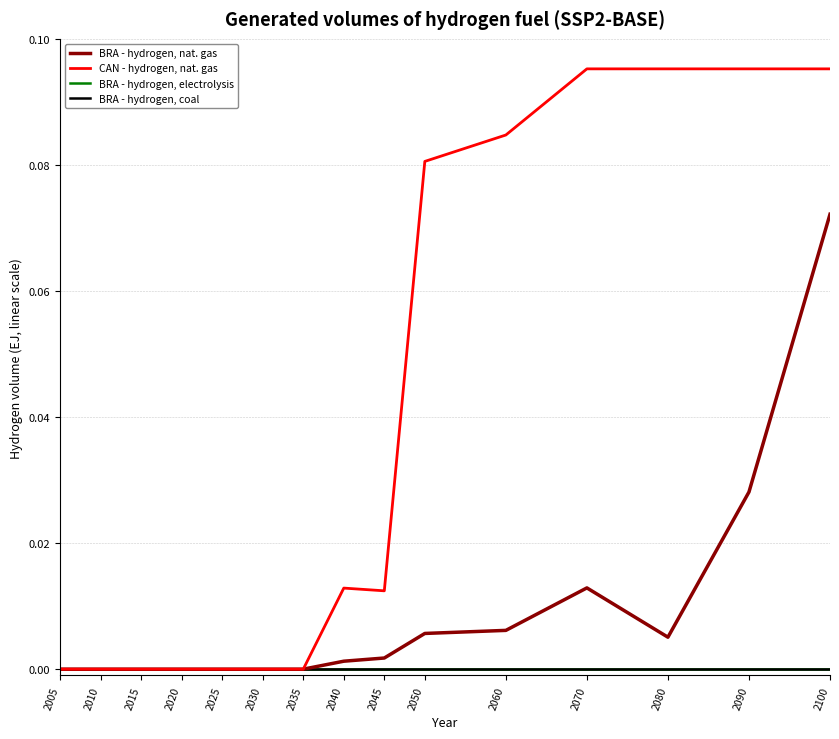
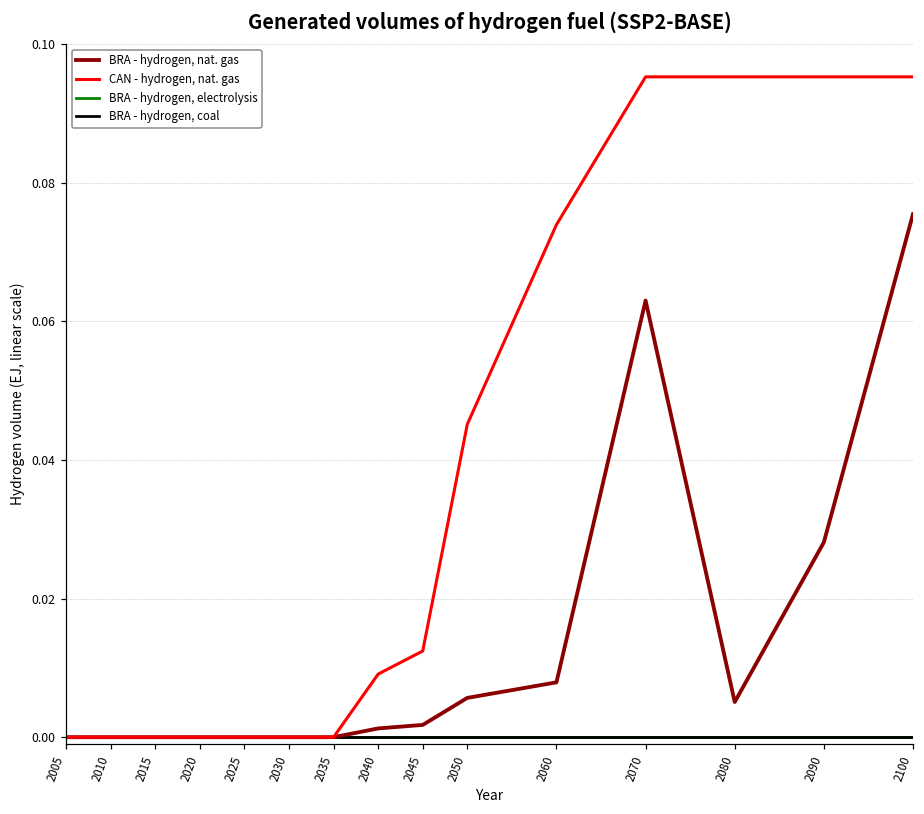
  {
    "BRA - hydrogen, coal": {
      "2040": 0.000,
      "2045": 0.000,
      "2050": 0.000,
      "2060": 0.000,
      "2070": 0.000,
      "2080": 0.000,
      "2090": 0.000,
      "2100": 0.000
    },
    "BRA - hydrogen, nat. gas": {
      "2040": 0.001,
      "2045": 0.002,
      "2050": 0.006,
-     "2060": 0.006,
-     "2070": 0.013,
+     "2060": 0.008,
+     "2070": 0.063,
      "2080": 0.005,
      "2090": 0.028,
-     "2100": 0.072
+     "2100": 0.075
    },
    "CAN - hydrogen, nat. gas": {
-     "2040": 0.013,
+     "2040": 0.009,
      "2045": 0.012,
-     "2050": 0.081,
-     "2060": 0.085,
+     "2050": 0.045,
+     "2060": 0.074,
      "2070": 0.095,
      "2080": 0.095,
      "2090": 0.095,
      "2100": 0.095
    }
  }
